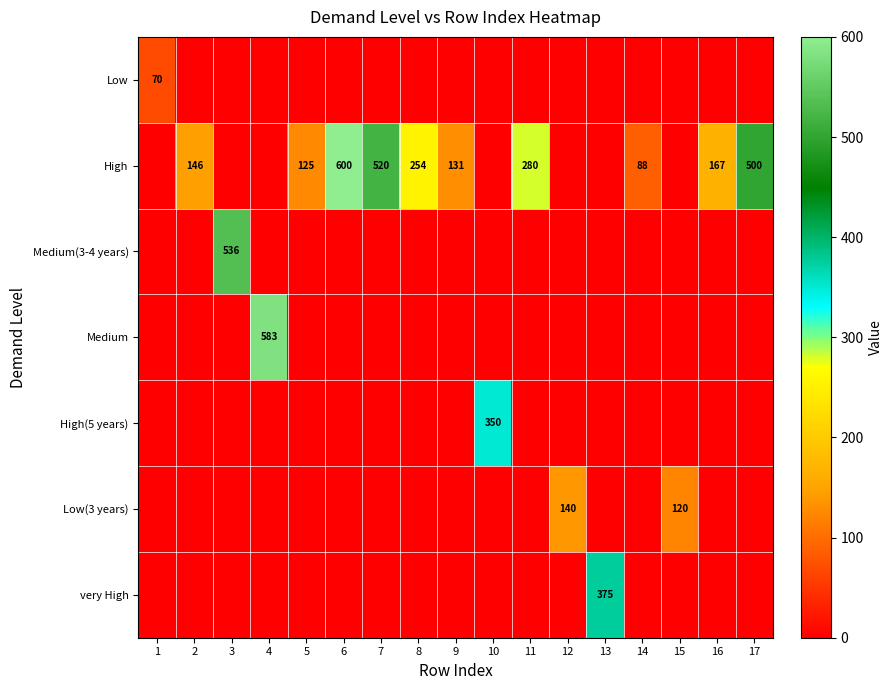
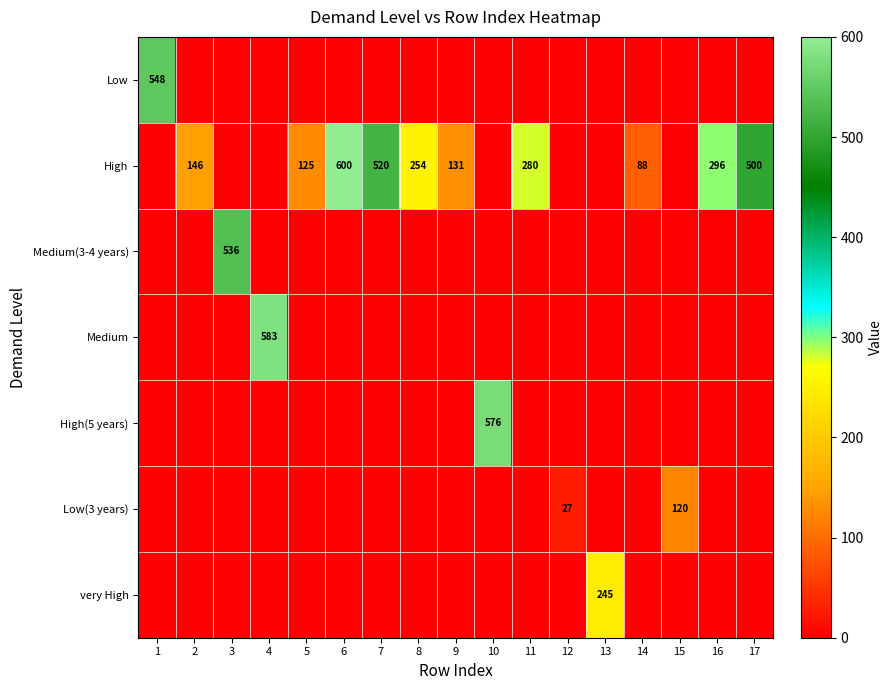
  {
    "Low": {
-     "1": 70
+     "1": 548
    },
    "High": {
      "2": 146,
      "5": 125,
      "6": 600,
      "7": 520,
      "8": 254,
      "9": 131,
      "11": 280,
      "14": 88,
-     "16": 167,
+     "16": 296,
      "17": 500
    },
    "Medium(3-4 years)": {
      "3": 536
    },
    "Medium": {
      "4": 583
    },
    "High(5 years)": {
-     "10": 350
+     "10": 576
    },
    "Low(3 years)": {
-     "12": 140,
+     "12": 27,
      "15": 120
    },
    "very High": {
-     "13": 375
+     "13": 245
    }
  }
